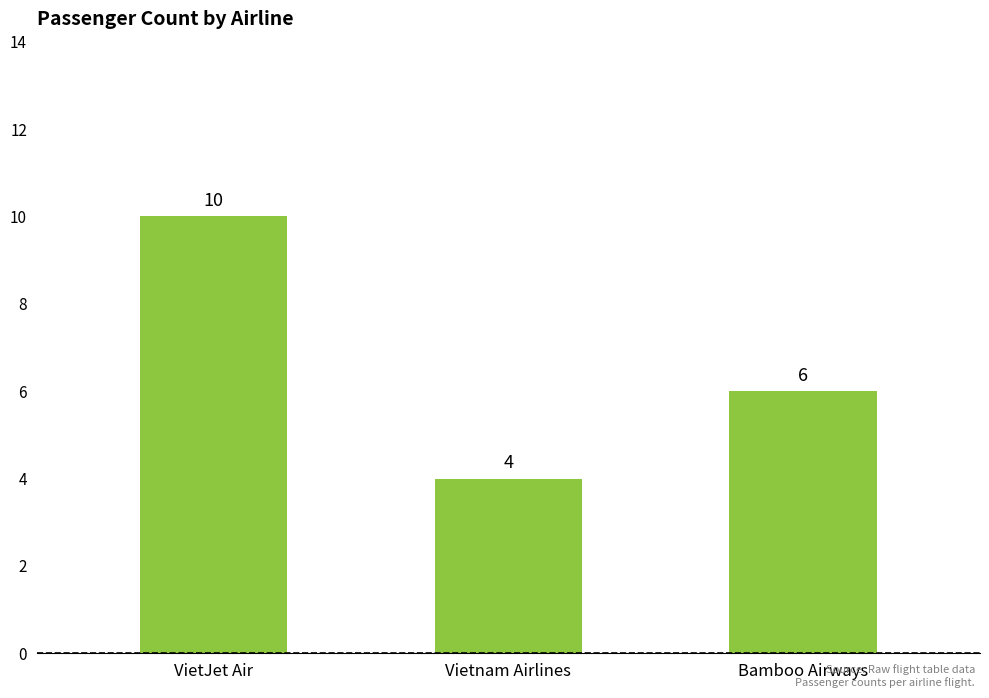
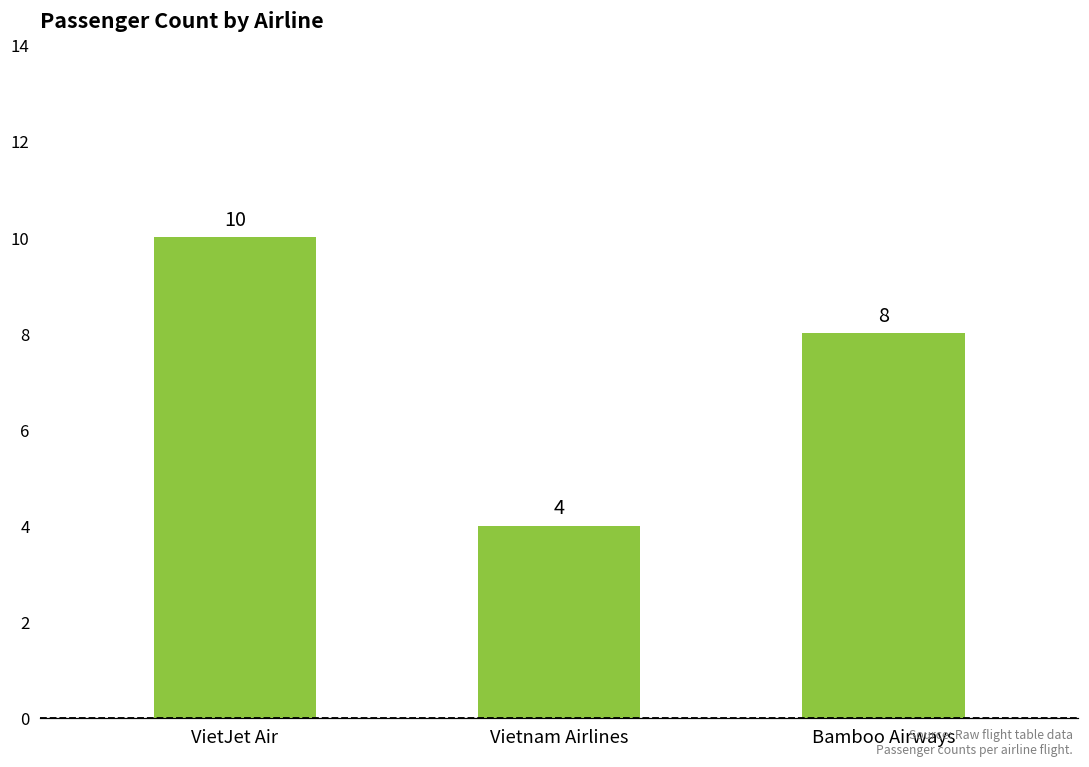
  {
    "VietJet Air": 10,
    "Vietnam Airlines": 4,
-   "Bamboo Airways": 6
+   "Bamboo Airways": 8
  }
